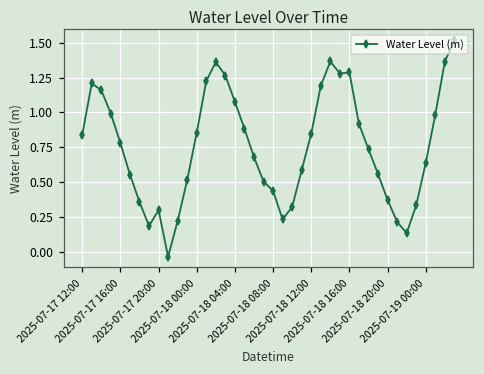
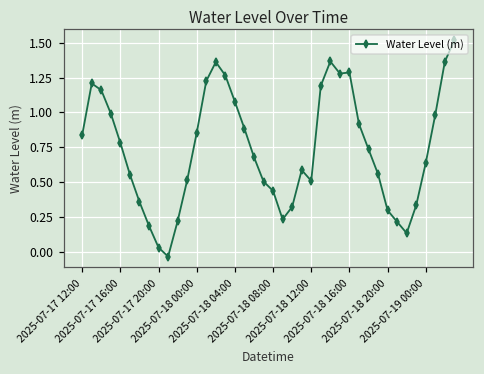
  {
    "2025-07-17 12:00": 0.84,
    "2025-07-17 16:00": 0.78,
-   "2025-07-17 20:00": 0.30,
+   "2025-07-17 20:00": 0.03,
    "2025-07-18 00:00": 0.85,
    "2025-07-18 04:00": 1.08,
    "2025-07-18 08:00": 0.44,
-   "2025-07-18 12:00": 0.85,
+   "2025-07-18 12:00": 0.51,
    "2025-07-18 16:00": 1.29,
-   "2025-07-18 20:00": 0.37,
+   "2025-07-18 20:00": 0.30,
    "2025-07-19 00:00": 0.64
  }
